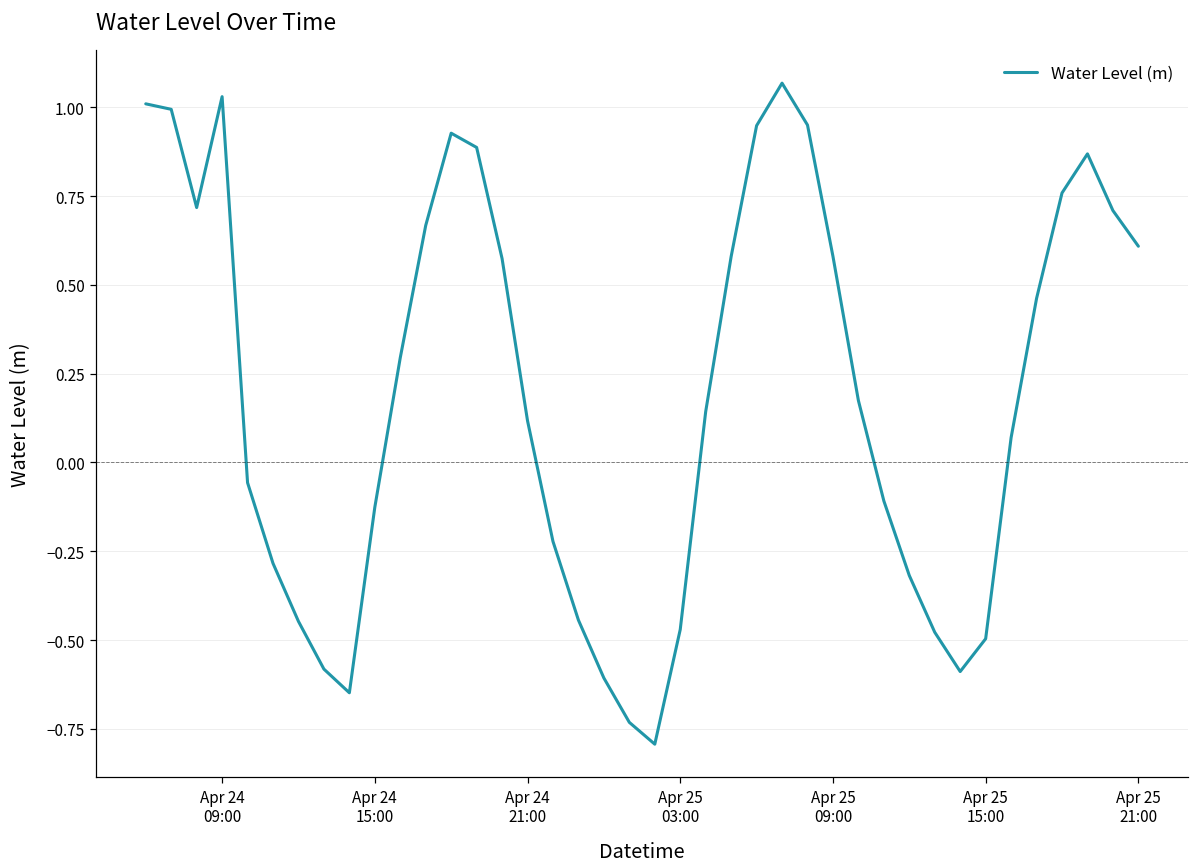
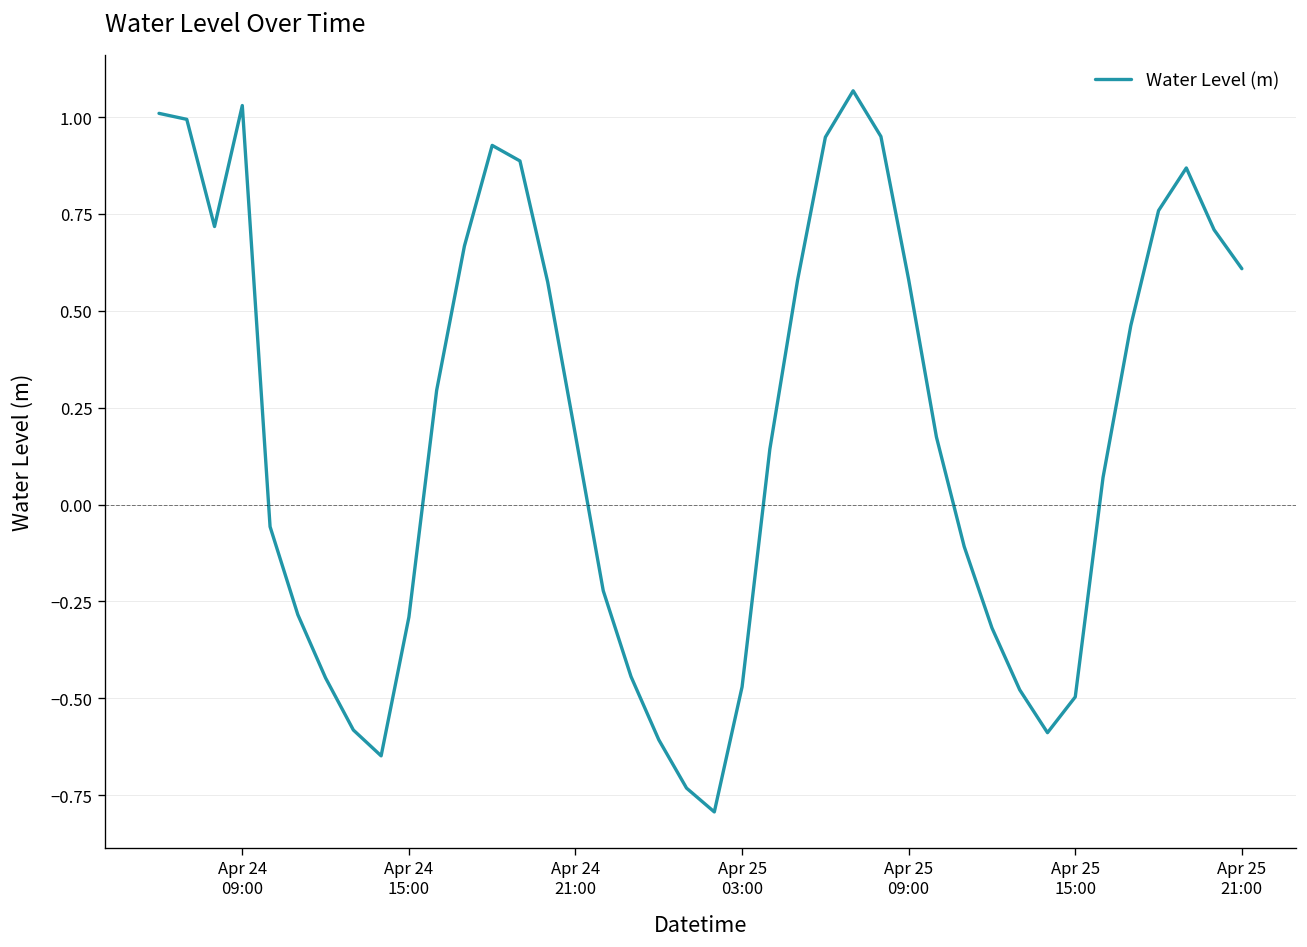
  {
    "Apr 24 09:00": 1.03,
-   "Apr 24 15:00": -0.13,
-   "Apr 24 21:00": 0.12,
+   "Apr 24 15:00": -0.29,
+   "Apr 24 21:00": 0.18,
    "Apr 25 03:00": -0.47,
    "Apr 25 09:00": 0.58,
    "Apr 25 15:00": -0.50,
    "Apr 25 21:00": 0.61
  }
